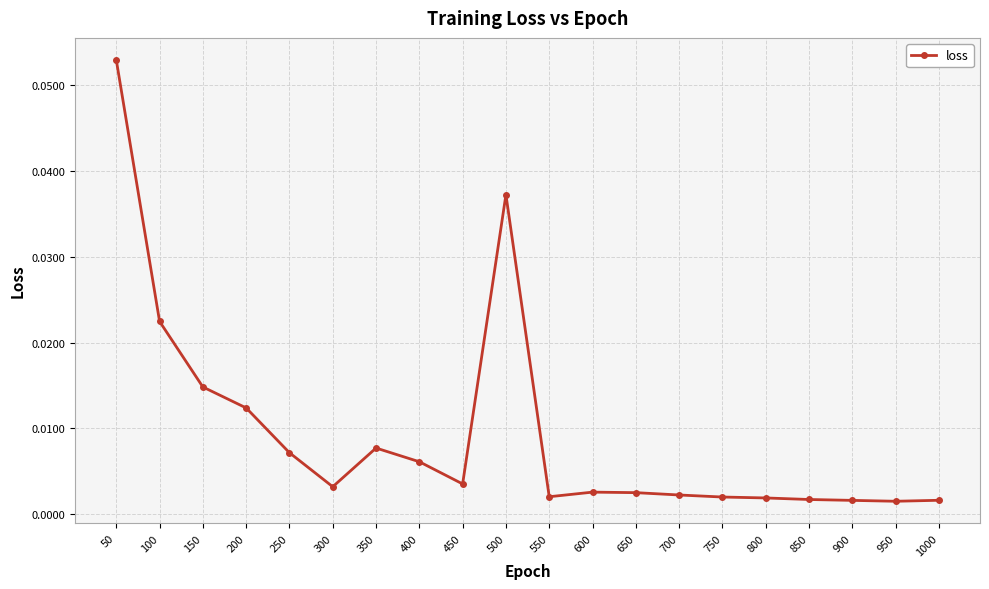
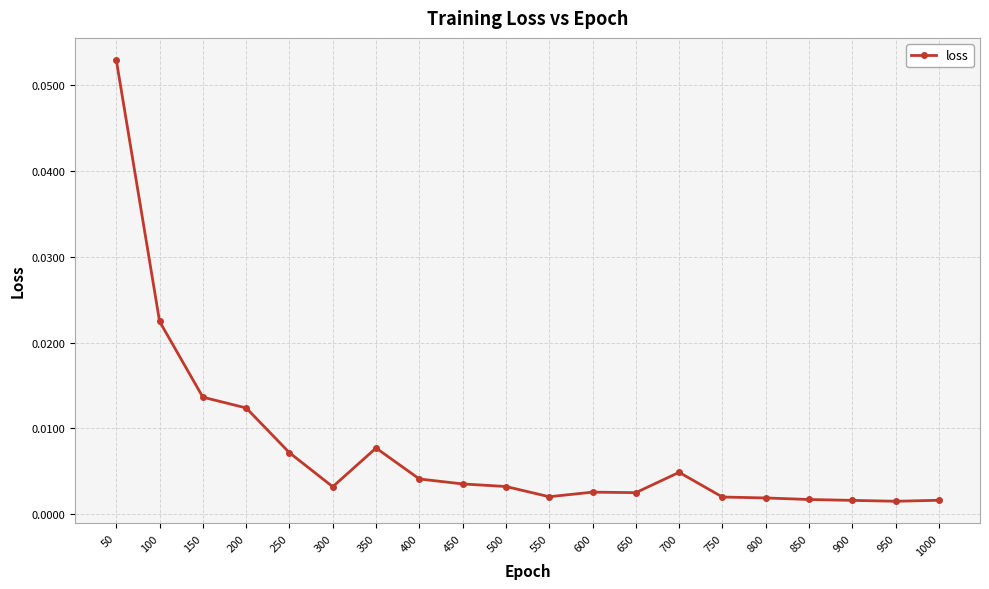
  {
    "50": 0.053,
    "100": 0.022,
-   "150": 0.015,
+   "150": 0.014,
    "200": 0.012,
    "250": 0.007,
    "300": 0.003,
    "350": 0.008,
-   "400": 0.006,
+   "400": 0.004,
    "450": 0.004,
-   "500": 0.037,
+   "500": 0.003,
    "550": 0.002,
    "600": 0.003,
    "650": 0.003,
-   "700": 0.002,
+   "700": 0.005,
    "750": 0.002,
    "800": 0.002,
    "850": 0.002,
    "900": 0.002,
    "950": 0.002,
    "1000": 0.002
  }
